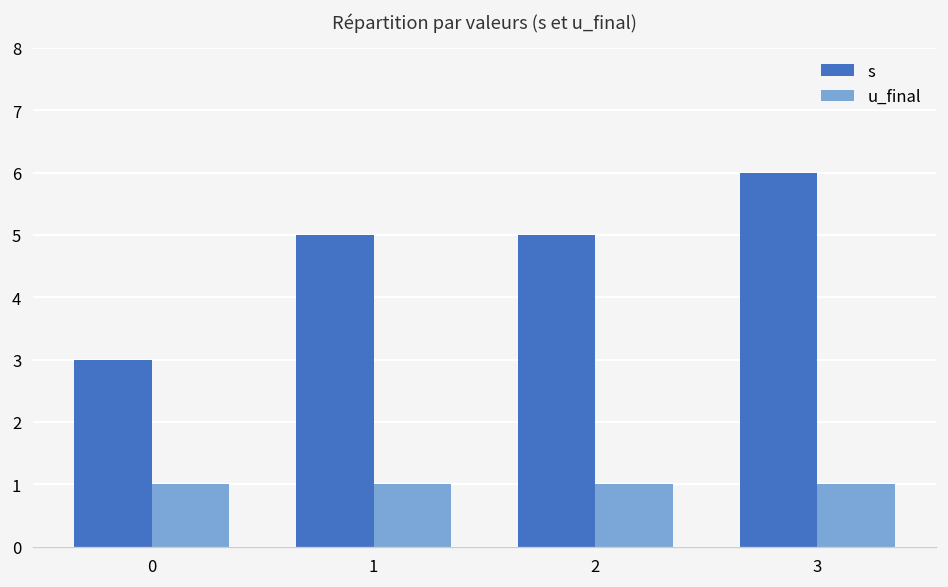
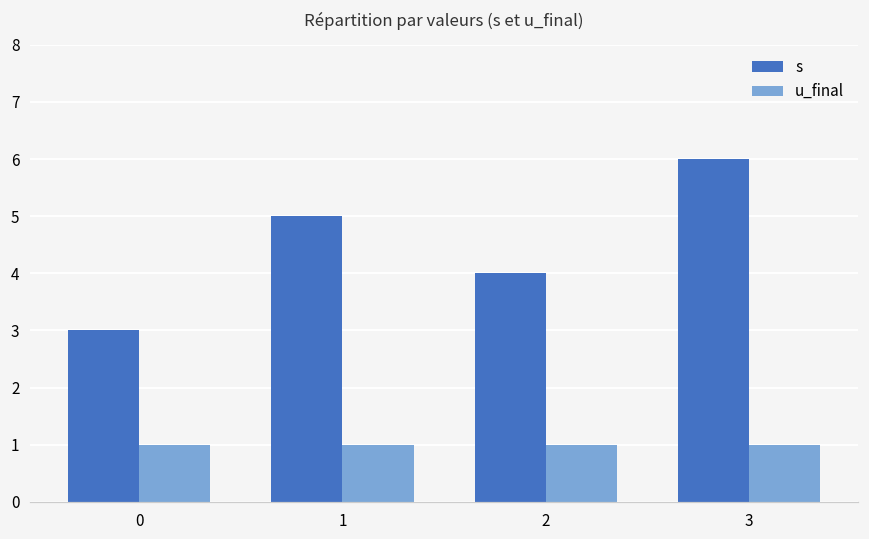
  {
    "s": {
      "0": 3,
      "1": 5,
-     "2": 5,
+     "2": 4,
      "3": 6
    },
    "u_final": {
      "0": 1,
      "1": 1,
      "2": 1,
      "3": 1
    }
  }
